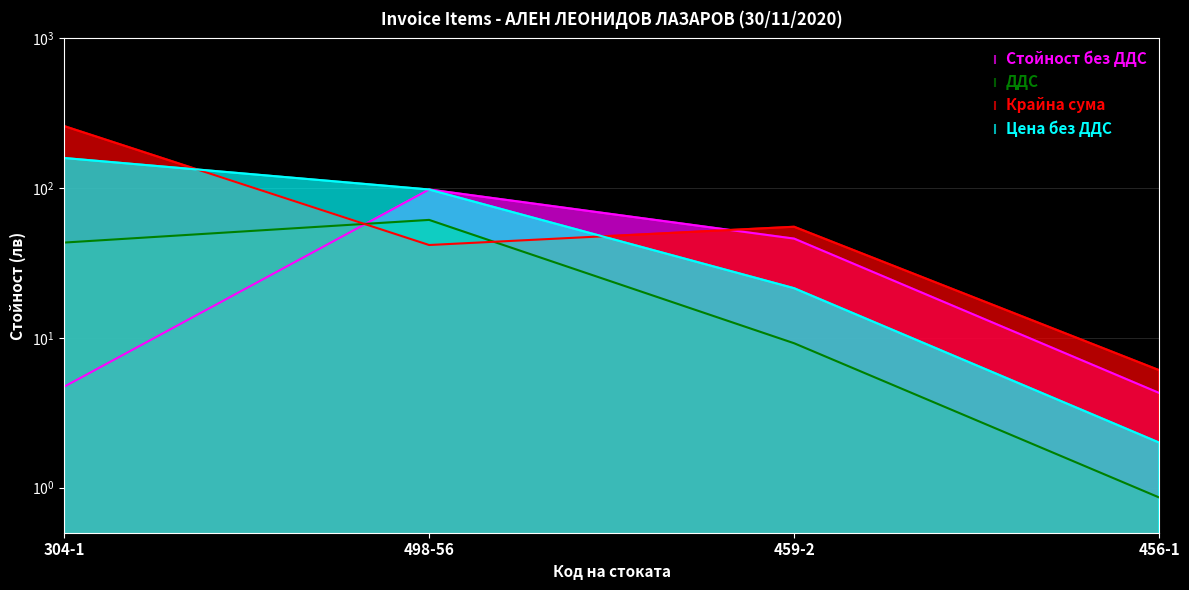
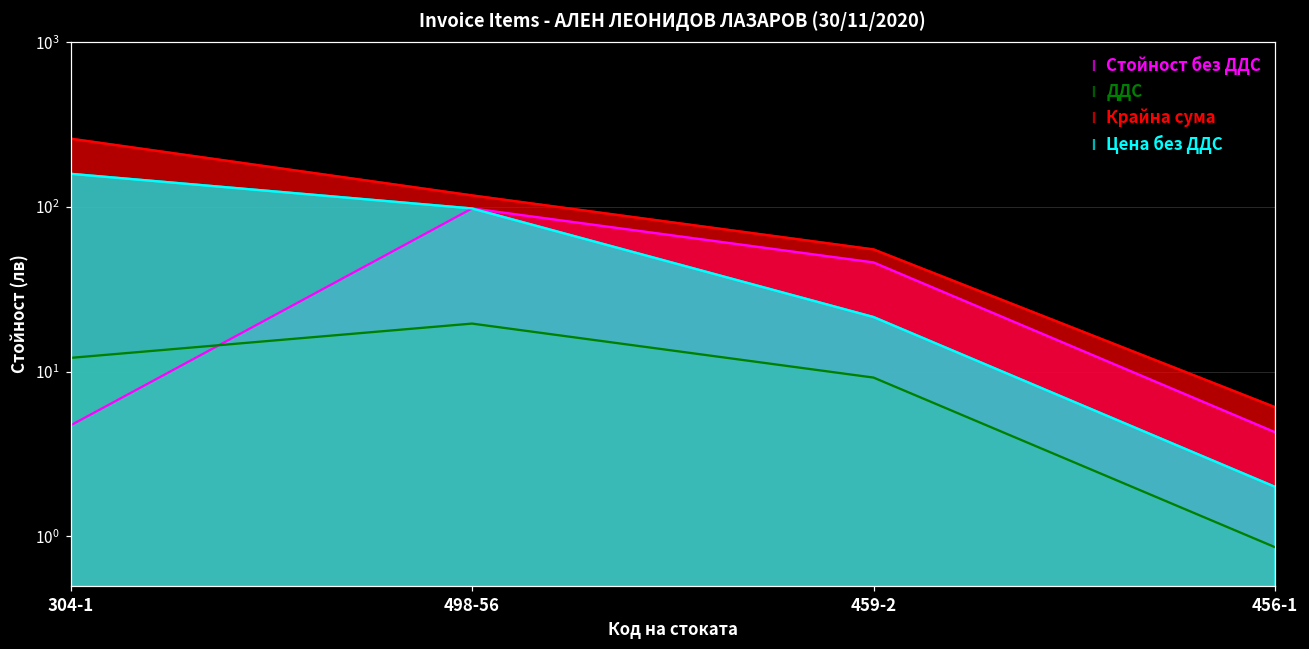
  {
    "Стойност без ДДС": {
      "304-1": 4.7,
      "459-2": 46,
      "456-1": 4.3
    },
    "ДДС": {
-     "304-1": 43,
-     "498-56": 61,
+     "304-1": 12,
+     "498-56": 20,
      "459-2": 9,
      "456-1": 0.9
    },
    "Крайна сума": {
      "304-1": 260,
-     "498-56": 42,
+     "498-56": 120,
      "459-2": 55,
      "456-1": 6
    },
    "Цена без ДДС": {
      "304-1": 160,
      "459-2": 21,
      "456-1": 2
    }
  }
